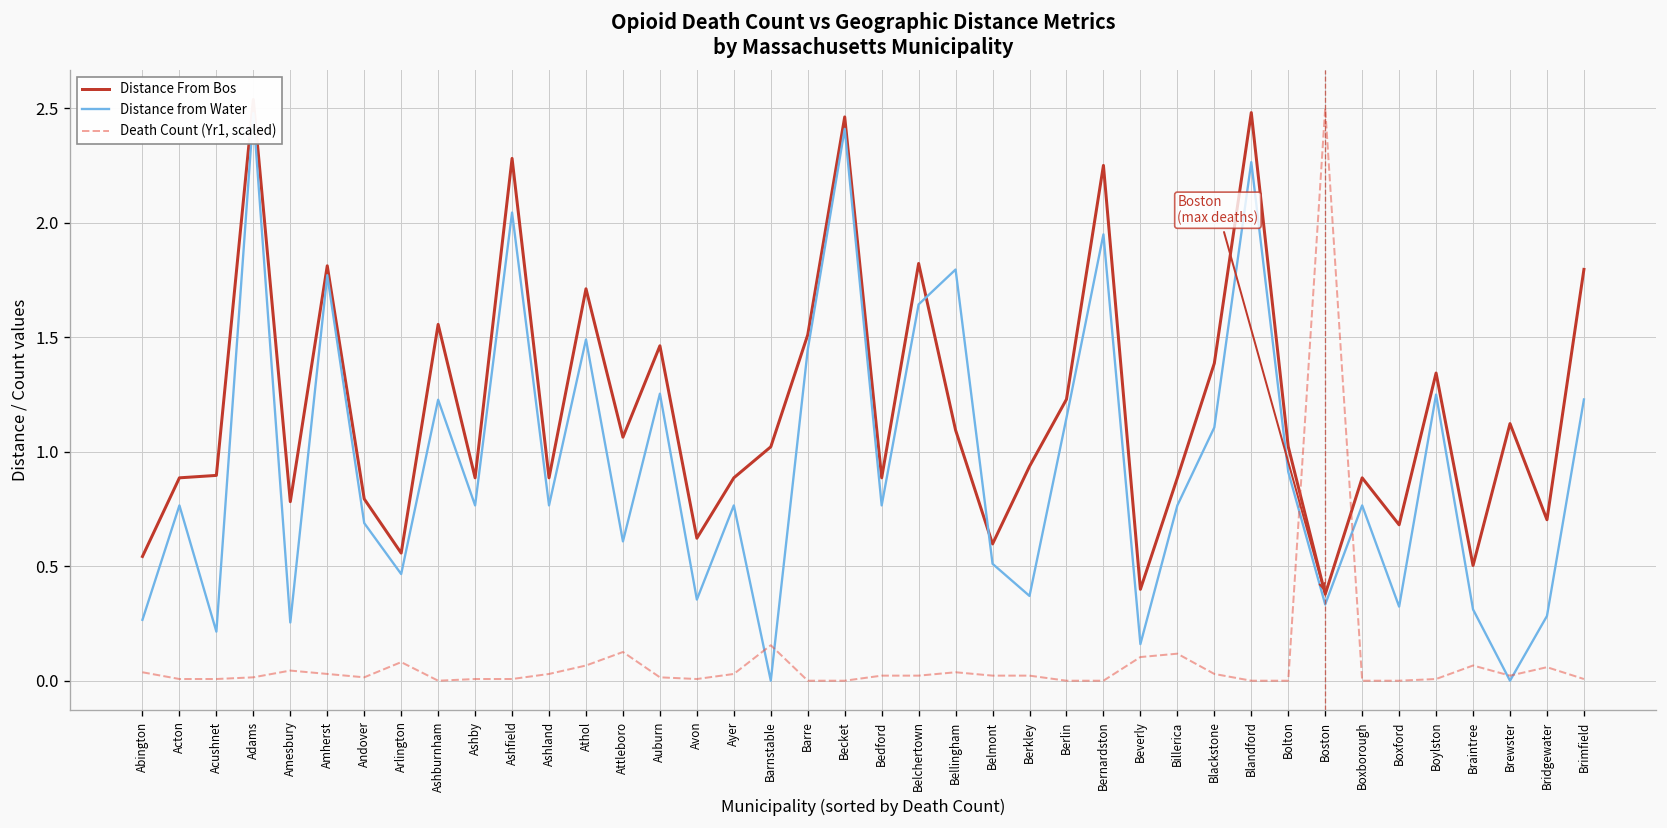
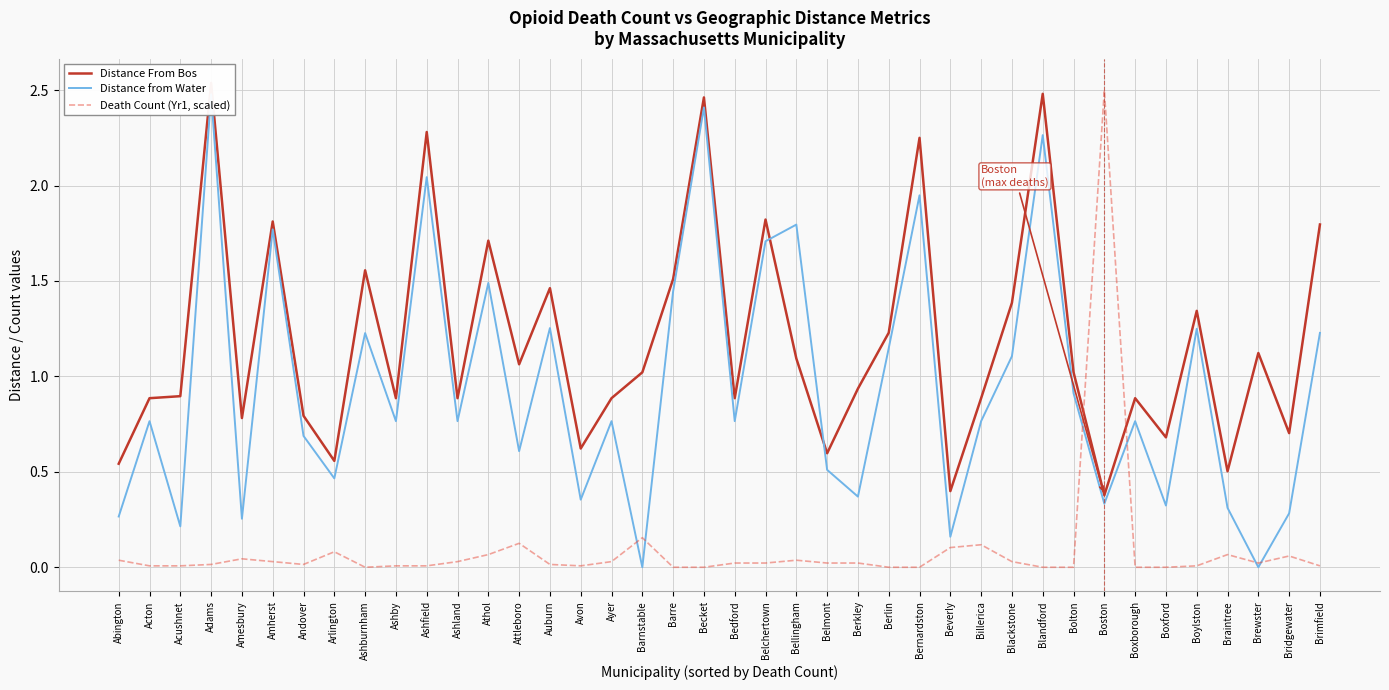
  {
    "Distance from Water": {
      "Abington": 0.27,
      "Acton": 0.77,
      "Acushnet": 0.21,
      "Amesbury": 0.25,
      "Amherst": 1.77,
      "Andover": 0.69,
      "Arlington": 0.47,
      "Ashburnham": 1.23,
      "Ashby": 0.77,
      "Ashfield": 2.04,
      "Ashland": 0.77,
      "Athol": 1.49,
      "Attleboro": 0.61,
      "Auburn": 1.25,
      "Avon": 0.35,
      "Ayer": 0.77,
      "Barnstable": 0.00,
      "Barre": 1.45,
      "Becket": 2.41,
      "Bedford": 0.77,
-     "Belchertown": 1.64,
+     "Belchertown": 1.71,
      "Bellingham": 1.80,
      "Belmont": 0.51,
      "Berkley": 0.37,
      "Berlin": 1.15,
      "Bernardston": 1.95,
      "Beverly": 0.16,
      "Billerica": 0.77,
      "Blackstone": 1.11,
      "Blandford": 2.26,
      "Bolton": 0.91,
      "Boston": 0.33,
      "Boxborough": 0.77,
      "Boxford": 0.32,
      "Boylston": 1.25,
      "Braintree": 0.31,
      "Brewster": 0.00,
      "Bridgewater": 0.28,
      "Brimfield": 1.23
    }
  }
